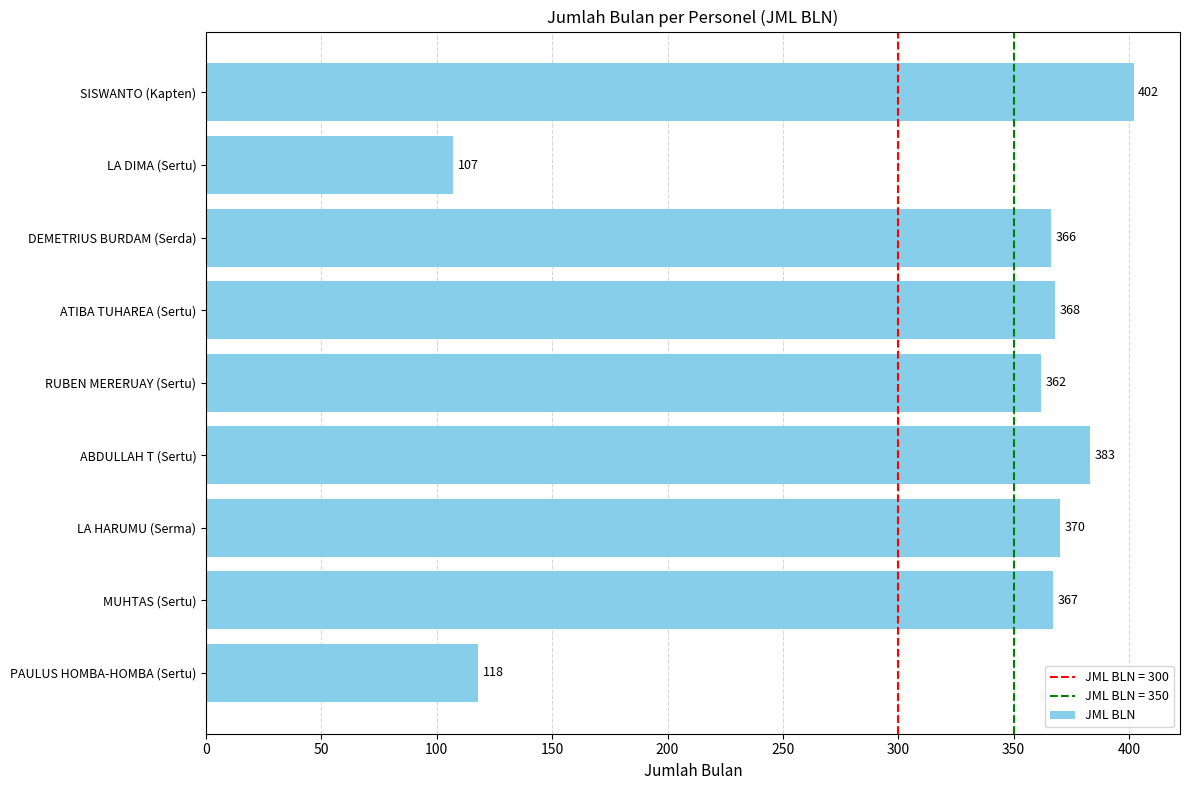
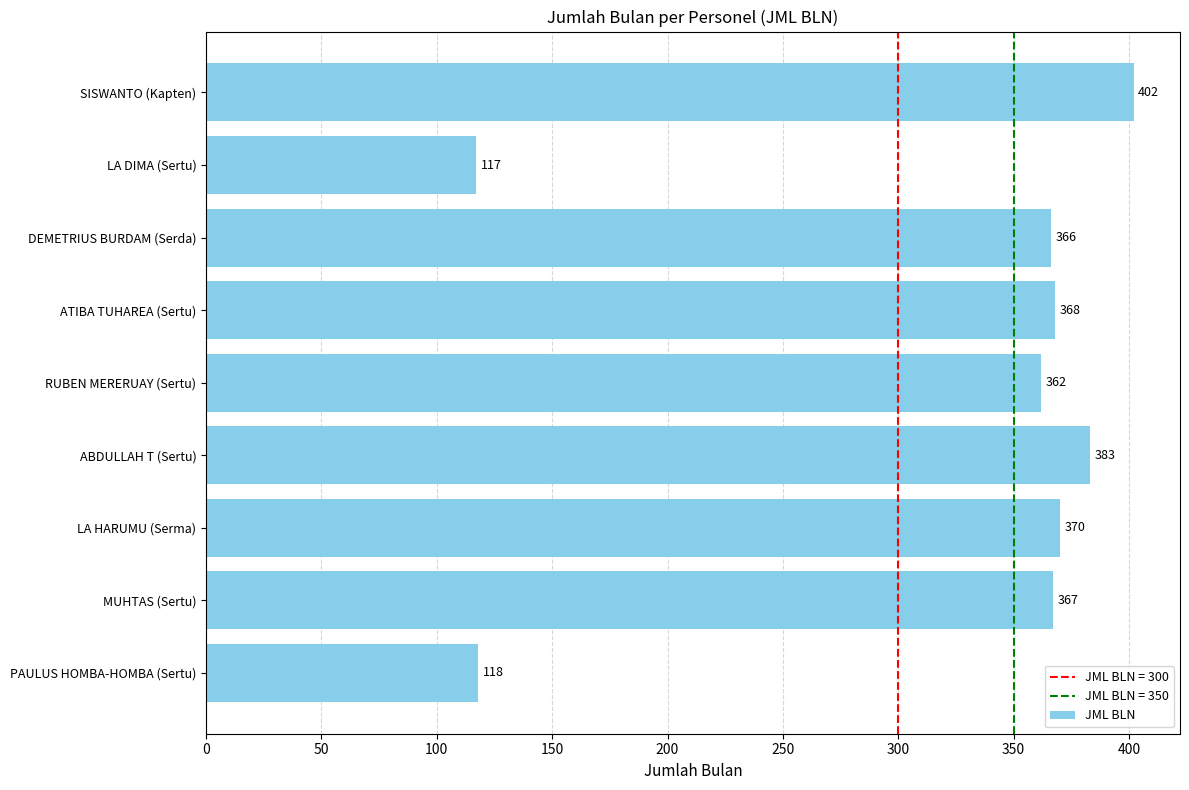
  {
    "SISWANTO (Kapten)": 402,
-   "LA DIMA (Sertu)": 107,
+   "LA DIMA (Sertu)": 117,
    "DEMETRIUS BURDAM (Serda)": 366,
    "ATIBA TUHAREA (Sertu)": 368,
    "RUBEN MERERUAY (Sertu)": 362,
    "ABDULLAH T (Sertu)": 383,
    "LA HARUMU (Serma)": 370,
    "MUHTAS (Sertu)": 367,
    "PAULUS HOMBA-HOMBA (Sertu)": 118
  }
